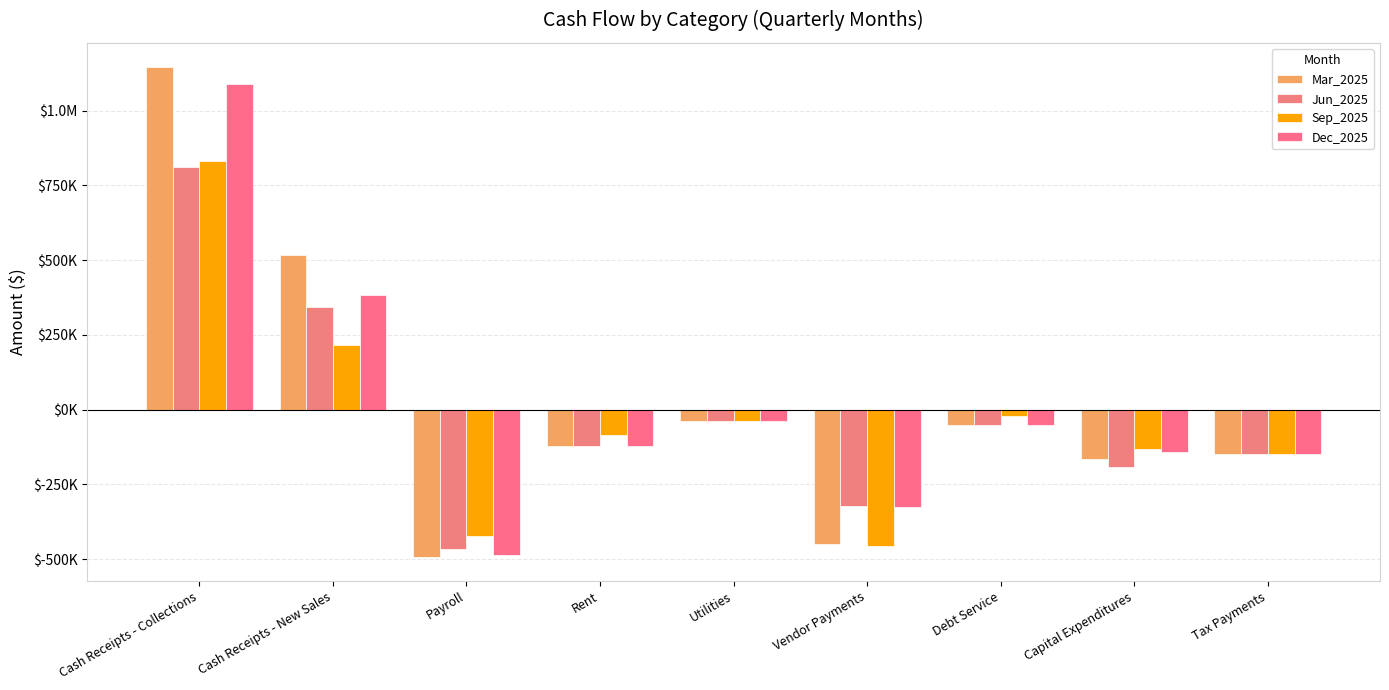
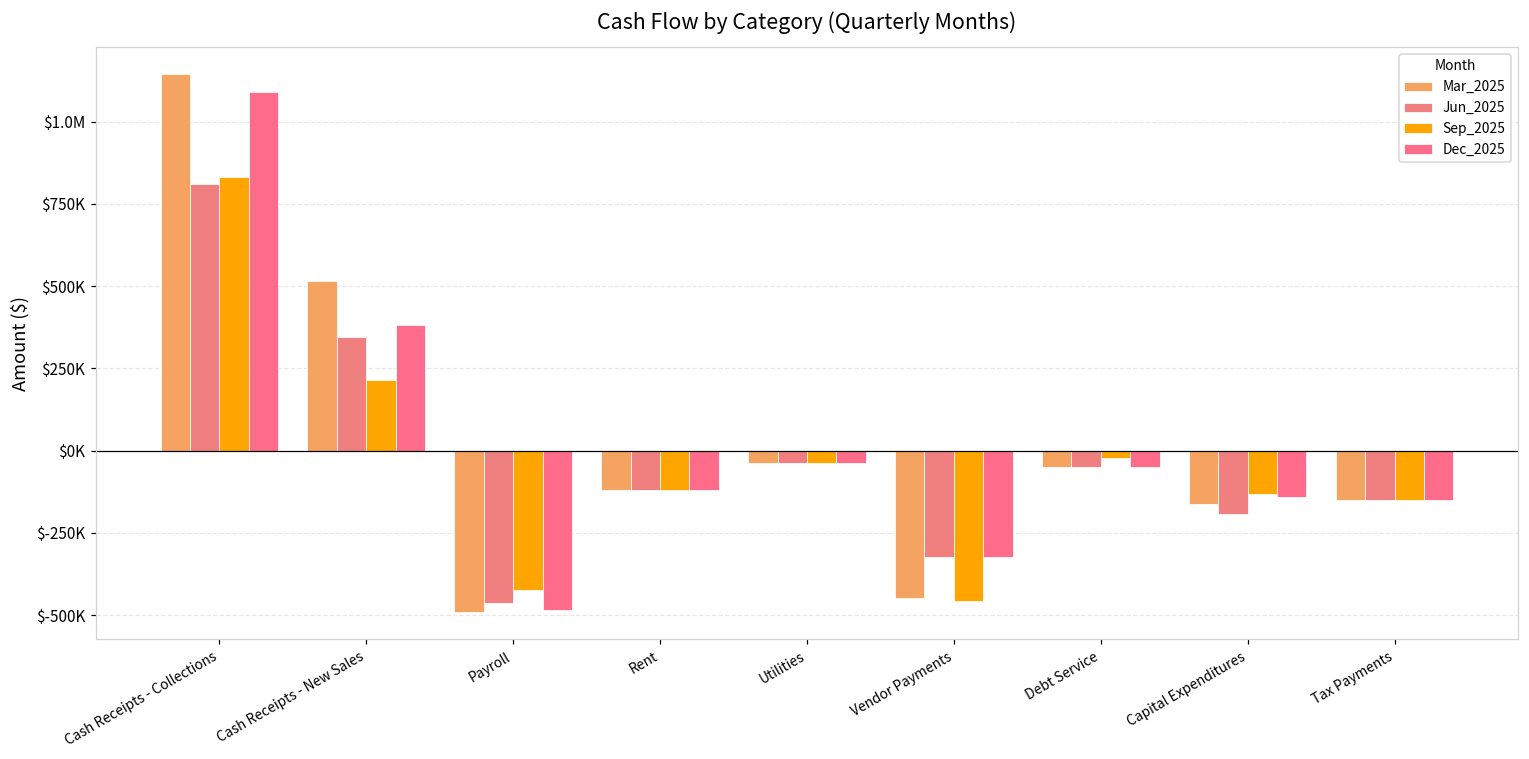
  {
    "Sep_2025": {
      "Cash Receipts - Collections": "$830000",
      "Cash Receipts - New Sales": "$210000",
      "Payroll": "$-420000",
-     "Rent": "$-80000",
+     "Rent": "$-120000",
      "Utilities": "$-40000",
      "Vendor Payments": "$-460000",
      "Debt Service": "$-20000",
      "Capital Expenditures": "$-130000",
      "Tax Payments": "$-150000"
    }
  }
